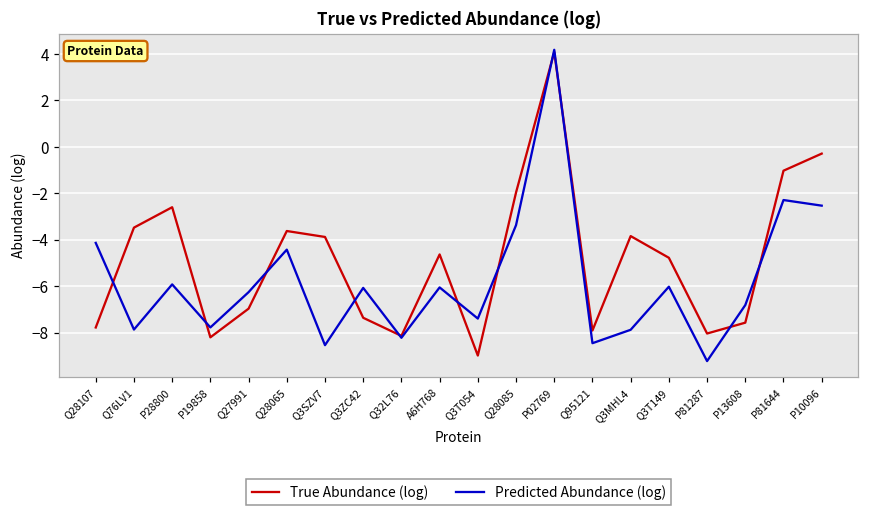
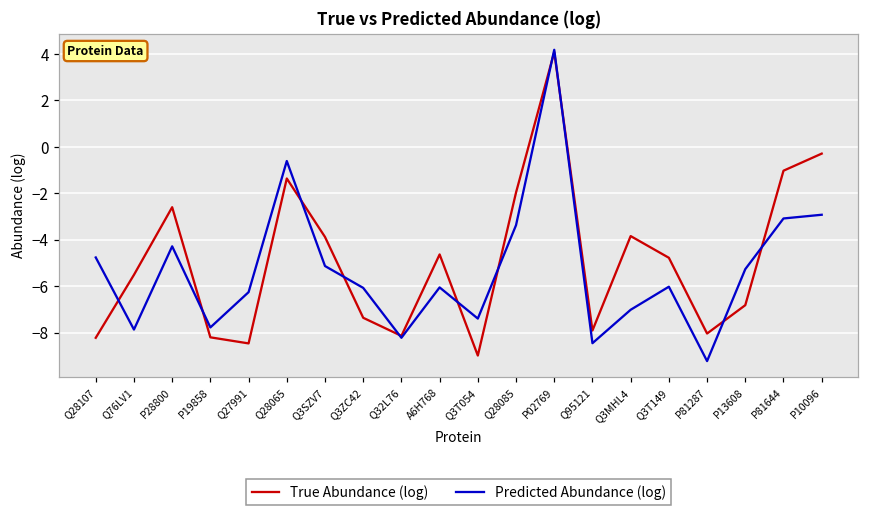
  {
    "True Abundance (log)": {
-     "Q28107": -7.8,
-     "Q76LV1": -3.5,
+     "Q28107": -8.2,
+     "Q76LV1": -5.5,
      "P28800": -2.6,
      "P19858": -8.2,
-     "Q27991": -7.0,
-     "Q28065": -3.6,
+     "Q27991": -8.5,
+     "Q28065": -1.4,
      "Q3SZV7": -3.9,
      "Q3ZC42": -7.4,
      "A6H768": -4.6,
      "Q3T054": -9.0,
      "Q28085": -2.0,
      "Q95121": -7.9,
      "Q3MHL4": -3.8,
      "Q3T149": -4.8,
      "P81287": -8.0,
-     "P13608": -7.6,
+     "P13608": -6.8,
      "P81644": -1.0,
      "P10096": -0.3
    },
    "Predicted Abundance (log)": {
-     "Q28107": -4.1,
+     "Q28107": -4.8,
      "Q76LV1": -7.9,
-     "P28800": -5.9,
+     "P28800": -4.3,
      "P19858": -7.8,
      "Q27991": -6.3,
-     "Q28065": -4.4,
-     "Q3SZV7": -8.5,
+     "Q28065": -0.6,
+     "Q3SZV7": -5.1,
      "Q3ZC42": -6.1,
      "A6H768": -6.1,
      "Q3T054": -7.4,
      "Q28085": -3.4,
      "Q95121": -8.5,
-     "Q3MHL4": -7.9,
+     "Q3MHL4": -7.0,
      "Q3T149": -6.0,
      "P81287": -9.2,
-     "P13608": -6.8,
-     "P81644": -2.3,
-     "P10096": -2.5
+     "P13608": -5.3,
+     "P81644": -3.1,
+     "P10096": -2.9
    }
  }
